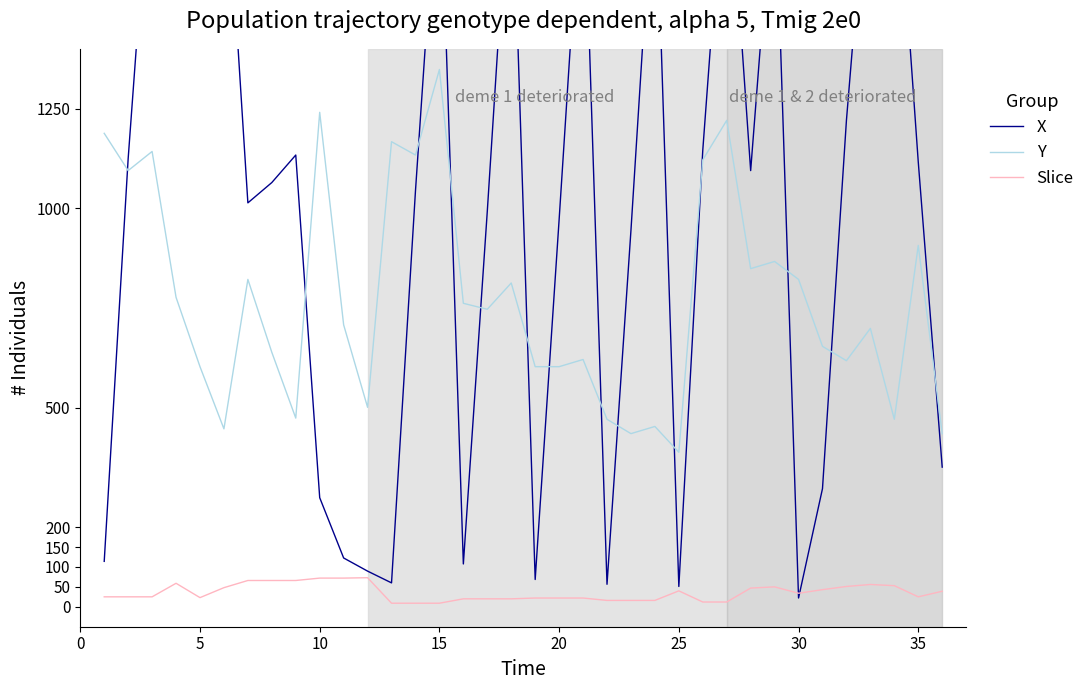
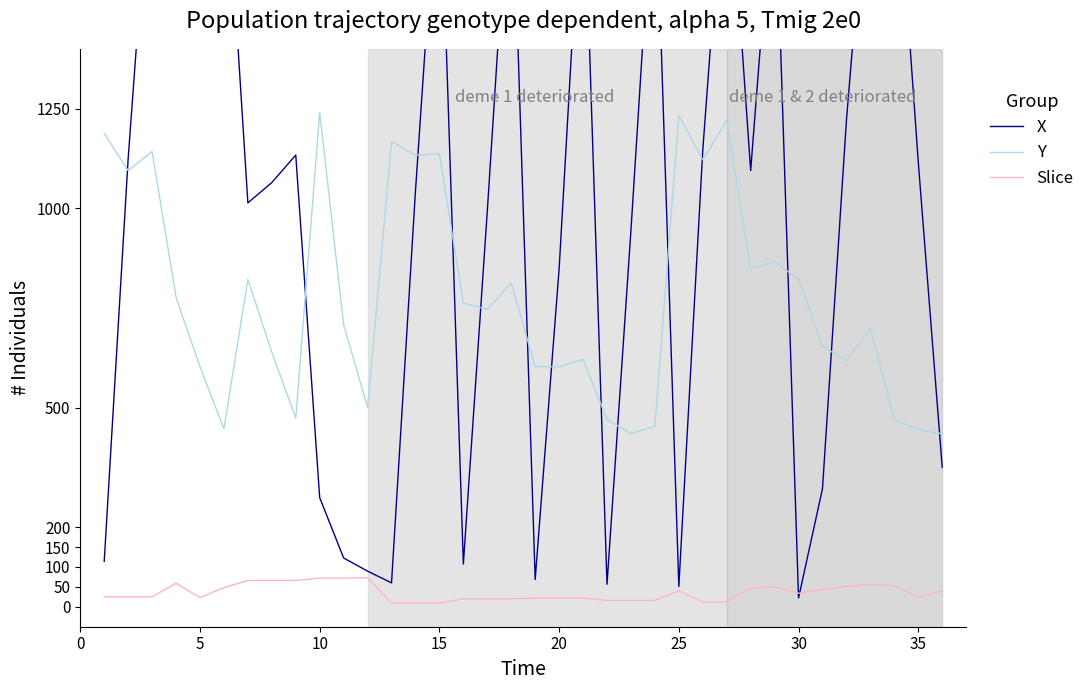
  {
    "X": {
      "10": 270,
-     "20": 970,
+     "20": 850,
      "25": 50,
      "30": 20,
      "35": 1120
    },
    "Y": {
      "5": 600,
      "10": 1240,
-     "15": 1350,
+     "15": 1140,
      "20": 600,
-     "25": 390,
+     "25": 1230,
      "30": 820,
-     "35": 910
+     "35": 440
    },
    "Slice": {
      "5": 20,
      "10": 70,
      "15": 10,
      "20": 20,
      "25": 40,
      "30": 30,
      "35": 30
    }
  }
